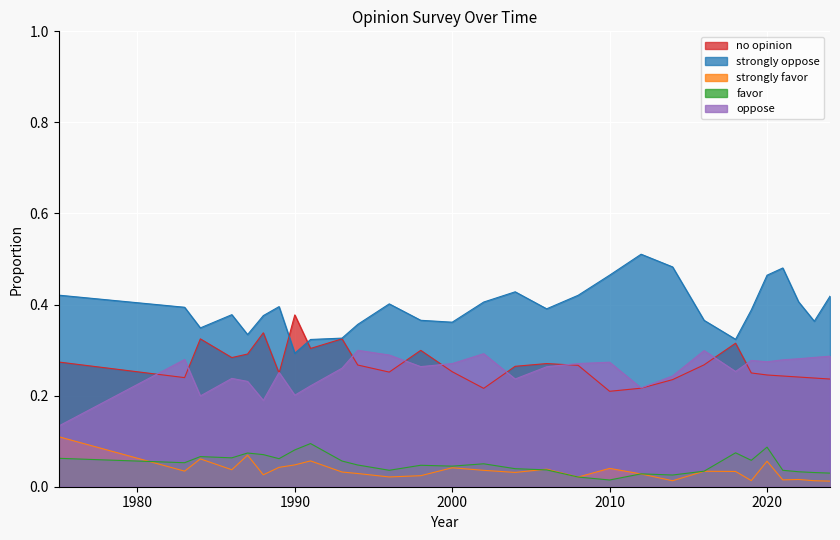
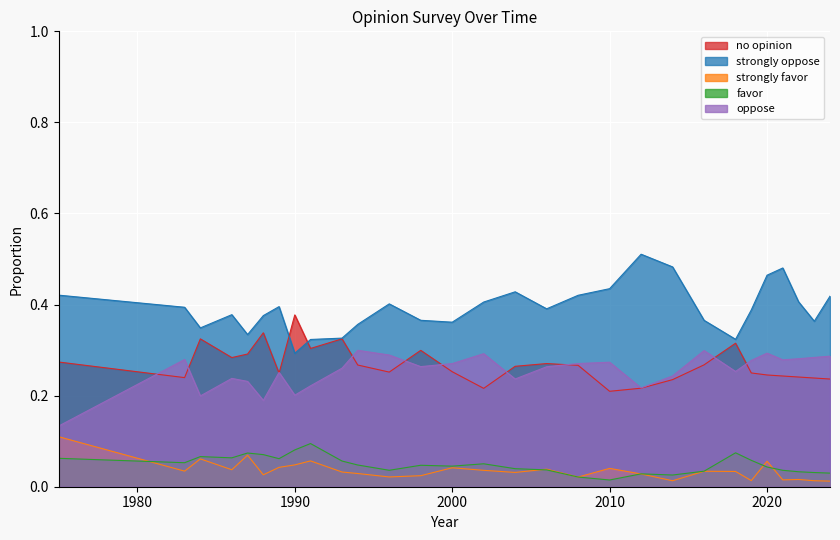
  {
    "no opinion": {
      "1990": 0.38,
      "2000": 0.25,
      "2010": 0.21,
      "2020": 0.25
    },
    "strongly oppose": {
      "1990": 0.29,
      "2000": 0.36,
-     "2010": 0.46,
+     "2010": 0.43,
      "2020": 0.46
    },
    "strongly favor": {
      "1990": 0.05,
      "2010": 0.04,
      "2020": 0.06
    },
    "favor": {
      "1990": 0.08,
      "2010": 0.01,
-     "2020": 0.09
+     "2020": 0.04
    },
    "oppose": {
      "1990": 0.20,
      "2000": 0.27,
      "2010": 0.27,
-     "2020": 0.27
+     "2020": 0.29
    }
  }
